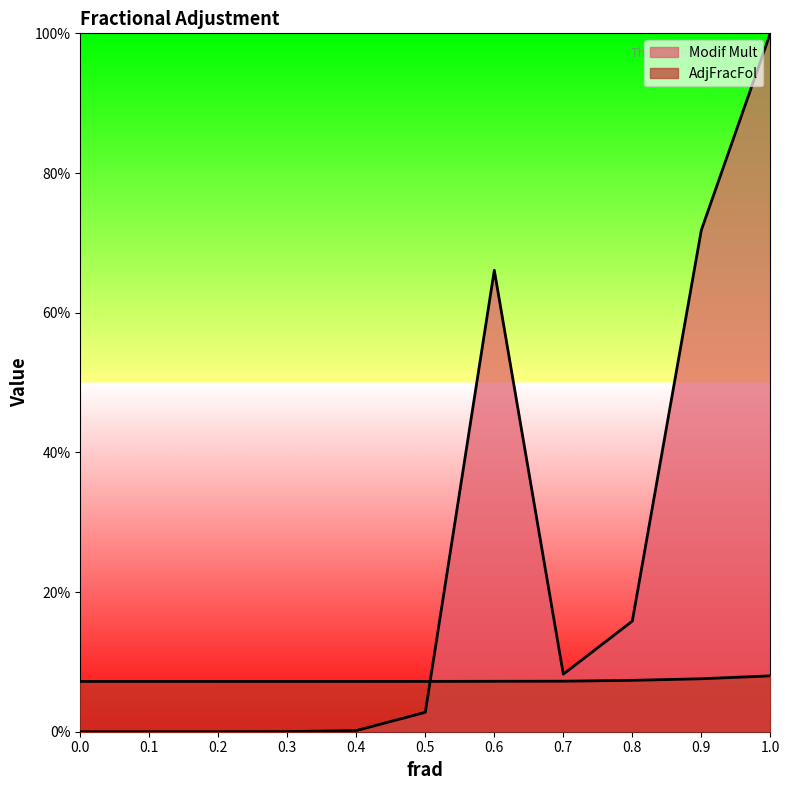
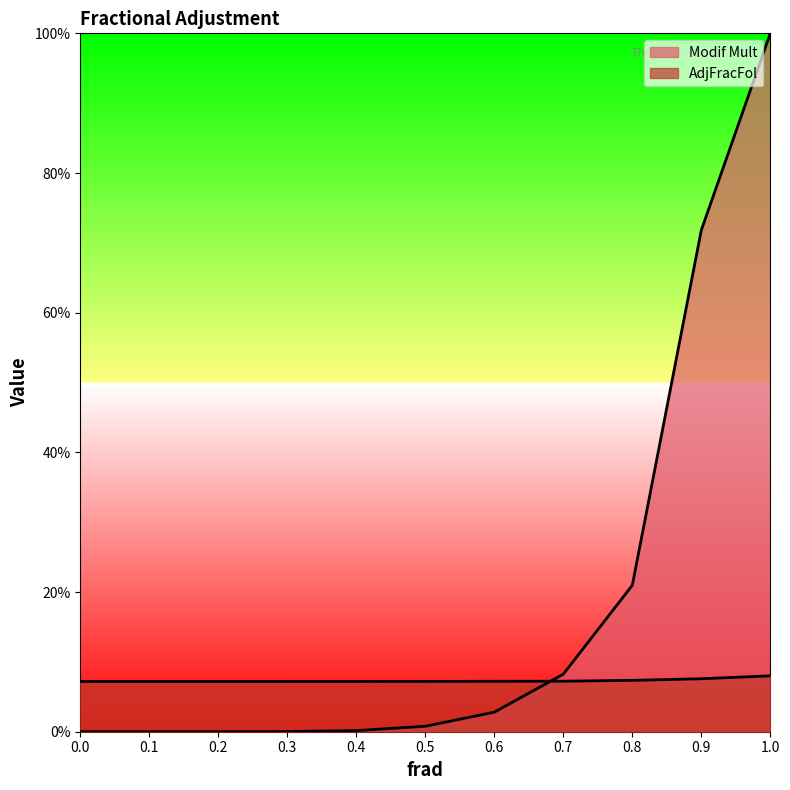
  {
    "Modif Mult": {
      "0.0": "0%",
      "0.1": "0%",
      "0.2": "0%",
      "0.3": "0%",
      "0.4": "0%",
-     "0.5": "3%",
-     "0.6": "66%",
+     "0.5": "1%",
+     "0.6": "3%",
      "0.7": "8%",
-     "0.8": "16%",
+     "0.8": "21%",
      "0.9": "72%",
      "1.0": "100%"
    },
    "AdjFracFol": {
      "0.0": "7%",
      "0.1": "7%",
      "0.2": "7%",
      "0.3": "7%",
      "0.4": "7%",
      "0.5": "7%",
      "0.6": "7%",
      "0.7": "7%",
      "0.8": "7%",
      "0.9": "8%",
      "1.0": "8%"
    }
  }
